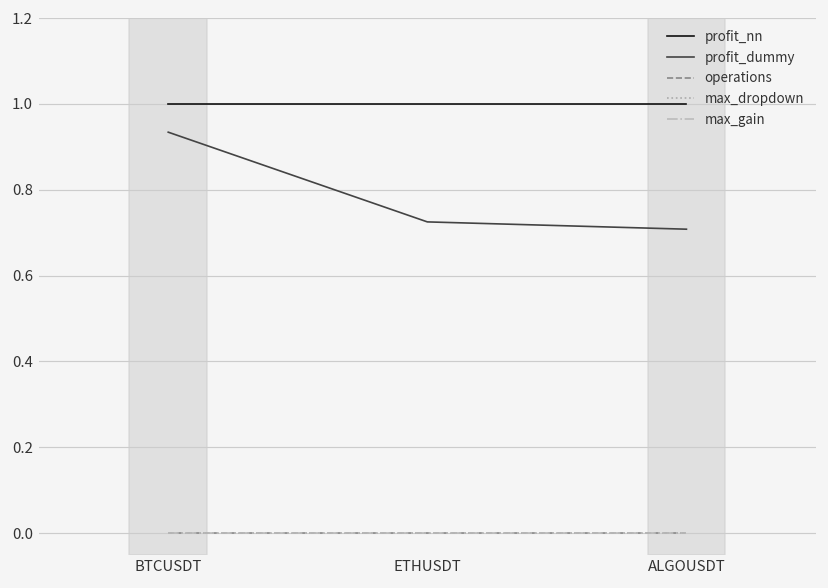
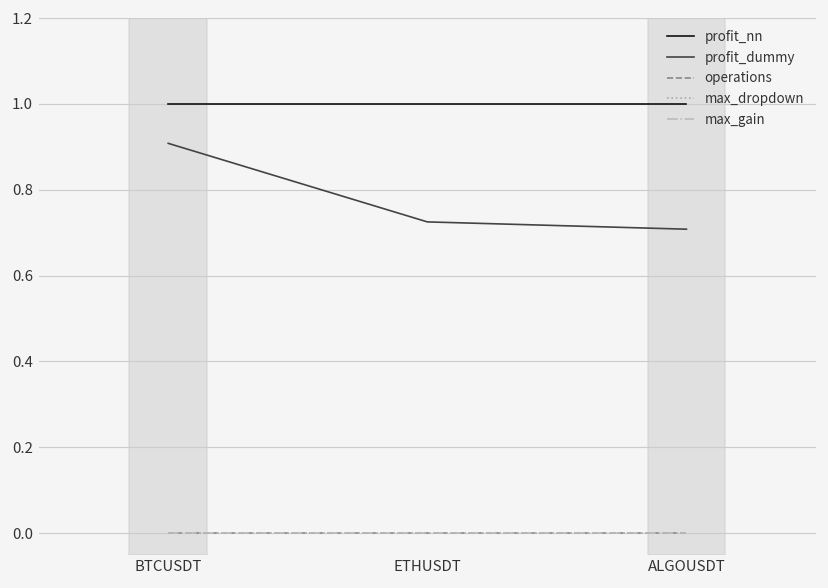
  {
    "profit_nn": {
      "BTCUSDT": 1.00,
      "ETHUSDT": 1.00,
      "ALGOUSDT": 1.00
    },
    "profit_dummy": {
-     "BTCUSDT": 0.93,
+     "BTCUSDT": 0.91,
      "ETHUSDT": 0.73,
      "ALGOUSDT": 0.71
    },
    "max_gain": {
      "BTCUSDT": 0.00,
      "ETHUSDT": 0.00,
      "ALGOUSDT": 0.00
    }
  }
